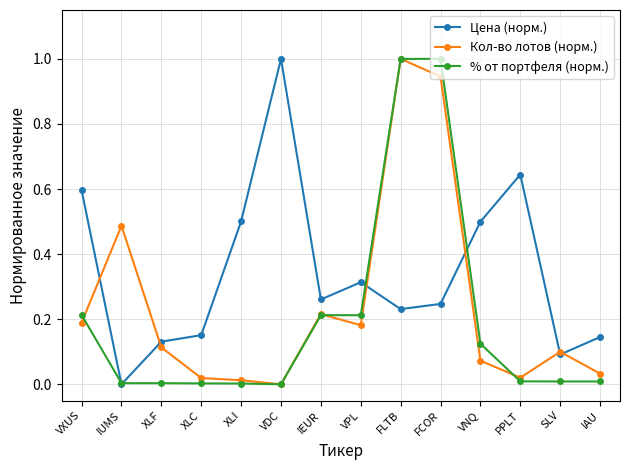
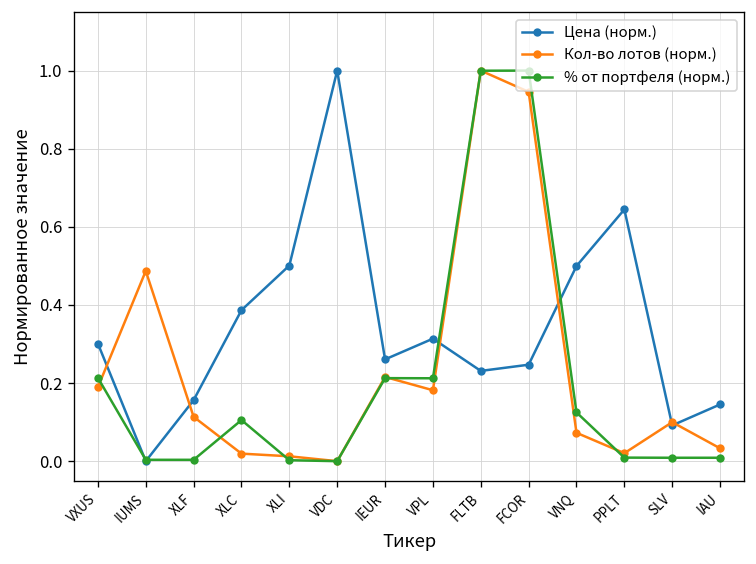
  {
    "Цена (норм.)": {
-     "VXUS": 0.60,
-     "XLF": 0.13,
-     "XLC": 0.15,
+     "VXUS": 0.30,
+     "XLF": 0.16,
+     "XLC": 0.39,
      "XLI": 0.50,
      "VDC": 1.00,
      "IEUR": 0.26,
      "VPL": 0.31,
      "FLTB": 0.23,
      "FCOR": 0.25,
      "VNQ": 0.50,
      "PPLT": 0.64,
      "SLV": 0.09,
      "IAU": 0.15
    },
    "Кол-во лотов (норм.)": {
      "VXUS": 0.19,
      "IUMS": 0.49,
      "XLF": 0.11,
      "XLC": 0.02,
      "XLI": 0.01,
      "VPL": 0.18,
      "VNQ": 0.07,
      "PPLT": 0.02,
      "SLV": 0.10,
      "IAU": 0.03
    },
    "% от портфеля (норм.)": {
      "VXUS": 0.21,
      "XLF": 0.00,
-     "XLC": 0.00,
+     "XLC": 0.11,
      "XLI": 0.00,
      "VPL": 0.21,
      "VNQ": 0.12,
      "PPLT": 0.01,
      "SLV": 0.01,
      "IAU": 0.01
    }
  }
